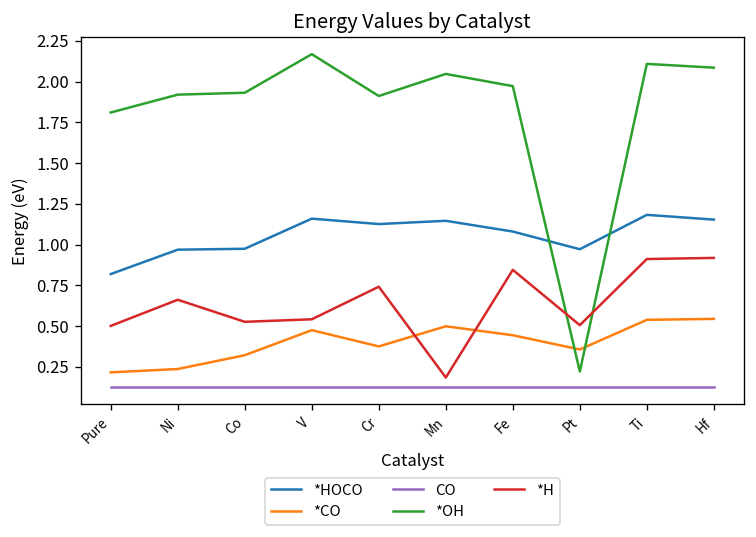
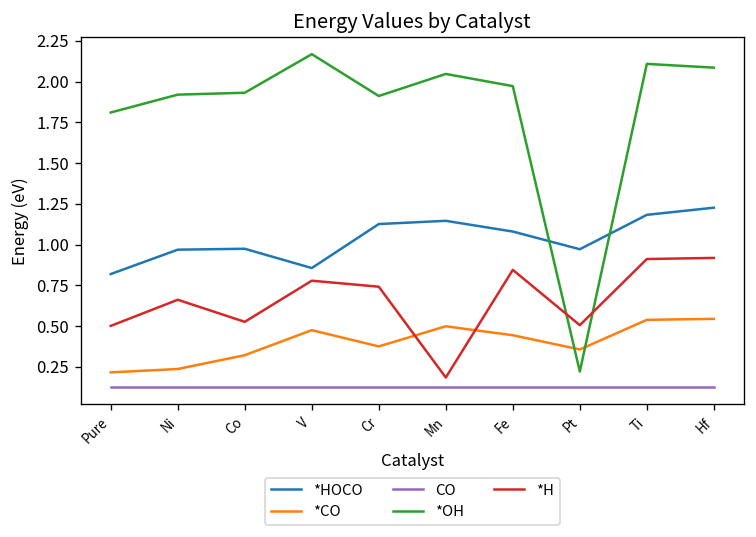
  {
    "*HOCO": {
      "Pure": 0.82,
      "Ni": 0.97,
      "Co": 0.97,
-     "V": 1.16,
+     "V": 0.86,
      "Cr": 1.13,
      "Mn": 1.15,
      "Fe": 1.08,
      "Pt": 0.97,
      "Ti": 1.18,
-     "Hf": 1.15
+     "Hf": 1.23
    },
    "*CO": {
      "Pure": 0.22,
      "Ni": 0.24,
      "Co": 0.32,
      "V": 0.47,
      "Cr": 0.38,
      "Mn": 0.50,
      "Fe": 0.44,
      "Pt": 0.36,
      "Ti": 0.54,
      "Hf": 0.54
    },
    "CO": {
      "Pure": 0.12,
      "Ni": 0.12,
      "Co": 0.12,
      "V": 0.12,
      "Cr": 0.12,
      "Mn": 0.12,
      "Fe": 0.12,
      "Pt": 0.12,
      "Ti": 0.12,
      "Hf": 0.12
    },
    "*OH": {
      "Pure": 1.81,
      "Ni": 1.92,
      "Co": 1.93,
      "V": 2.17,
      "Cr": 1.91,
      "Mn": 2.05,
      "Fe": 1.97,
      "Pt": 0.22,
      "Ti": 2.11,
      "Hf": 2.08
    },
    "*H": {
      "Pure": 0.50,
      "Ni": 0.66,
      "Co": 0.53,
-     "V": 0.54,
+     "V": 0.78,
      "Cr": 0.74,
      "Mn": 0.18,
      "Fe": 0.84,
      "Pt": 0.51,
      "Ti": 0.91,
      "Hf": 0.92
    }
  }
